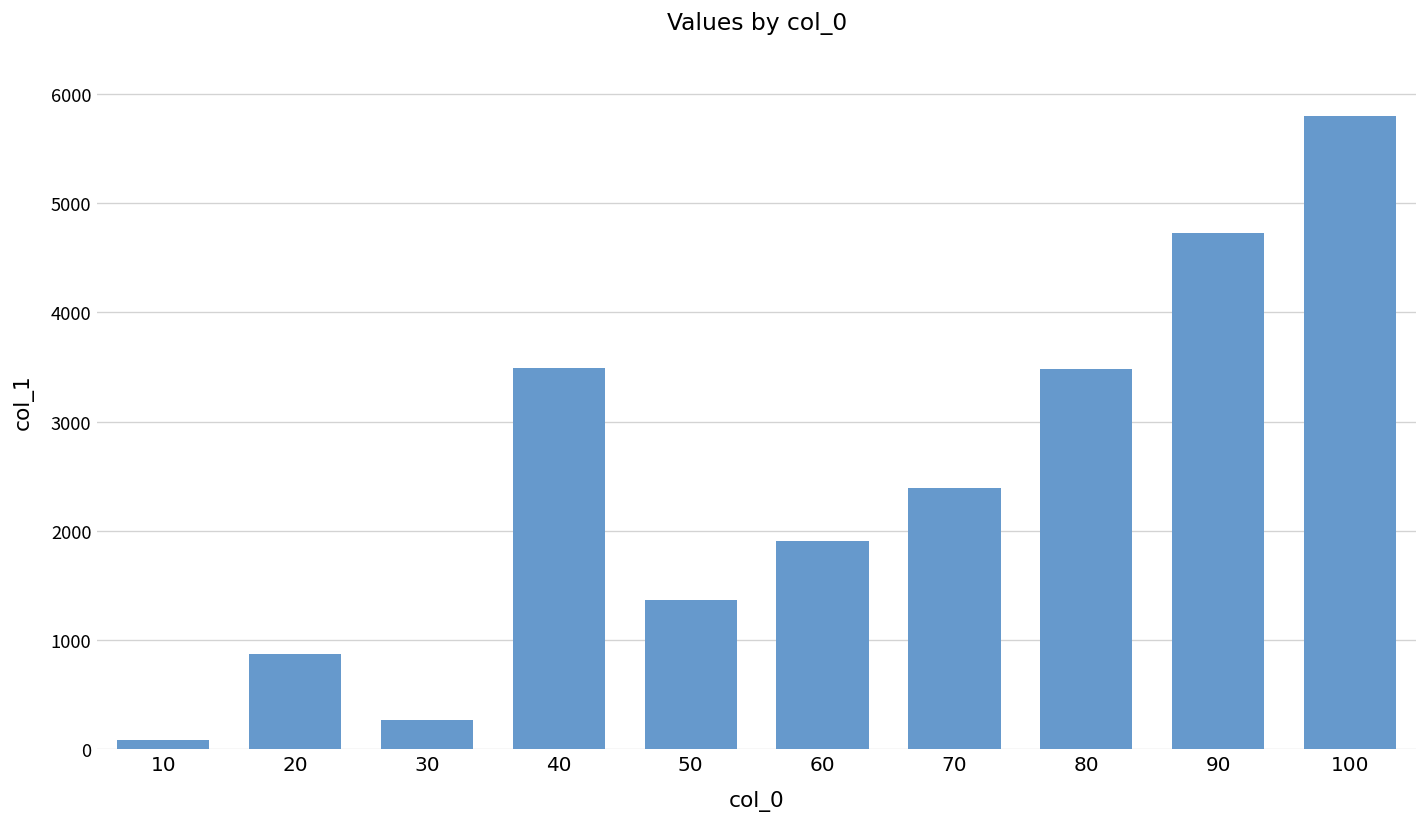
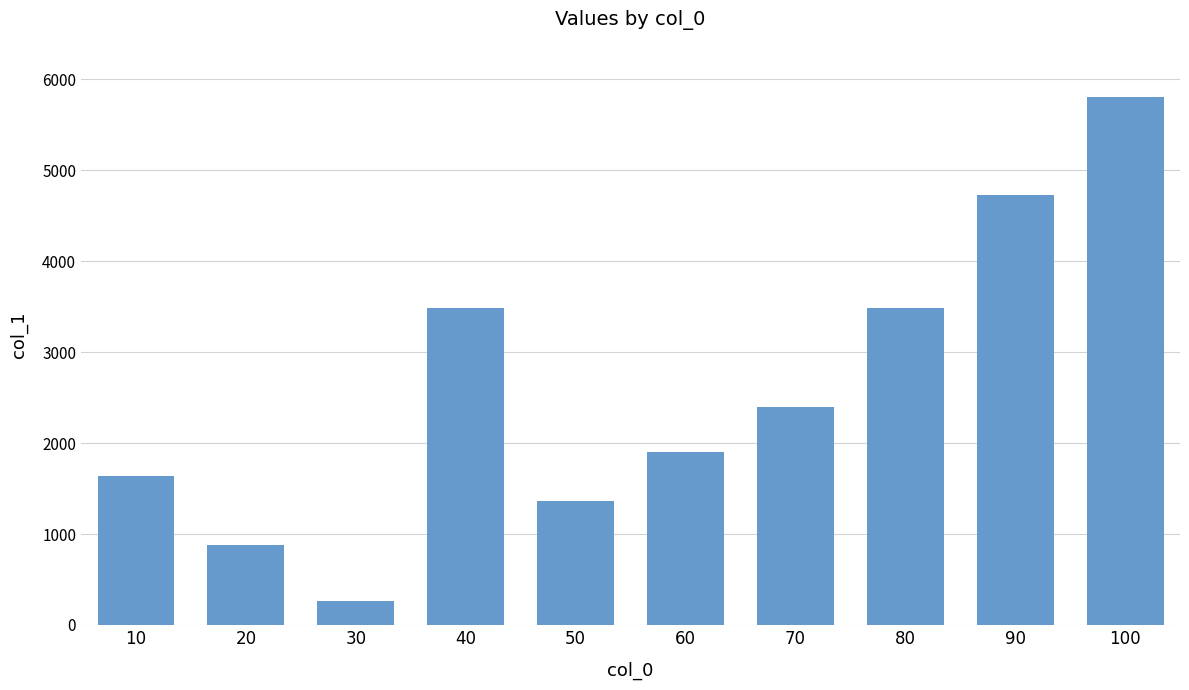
  {
-   "10": 100,
+   "10": 1600,
    "20": 900,
    "30": 300,
    "40": 3500,
    "50": 1400,
    "60": 1900,
    "70": 2400,
    "80": 3500,
    "90": 4700,
    "100": 5800
  }
